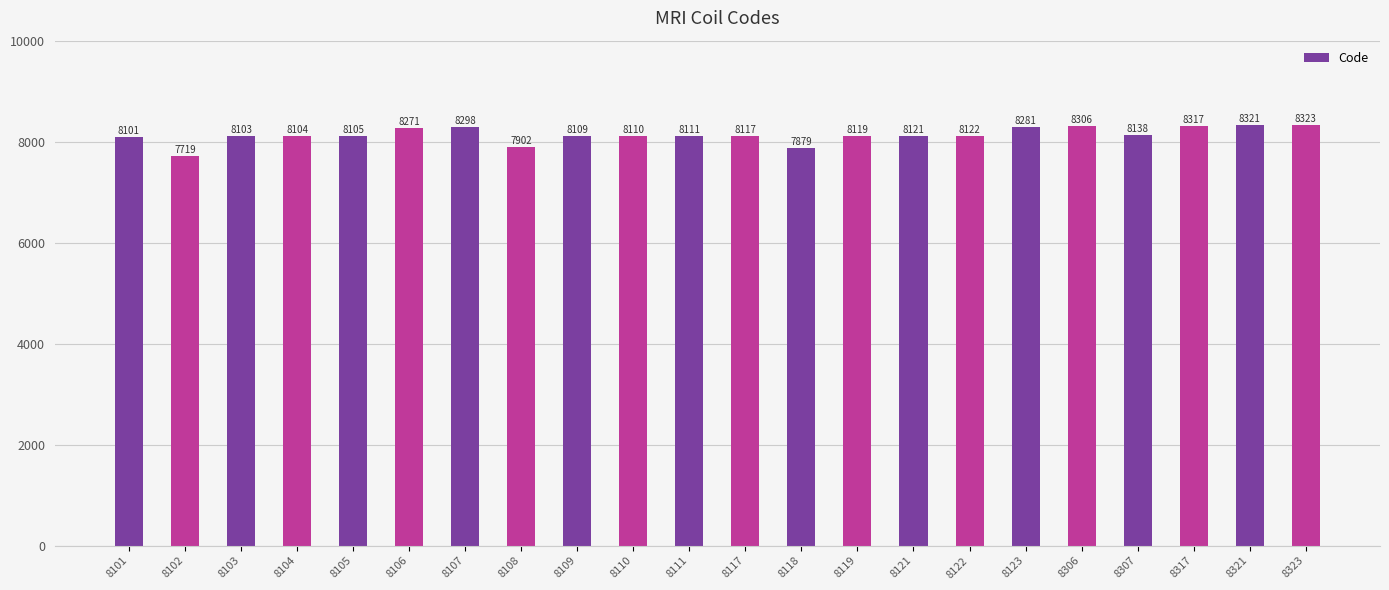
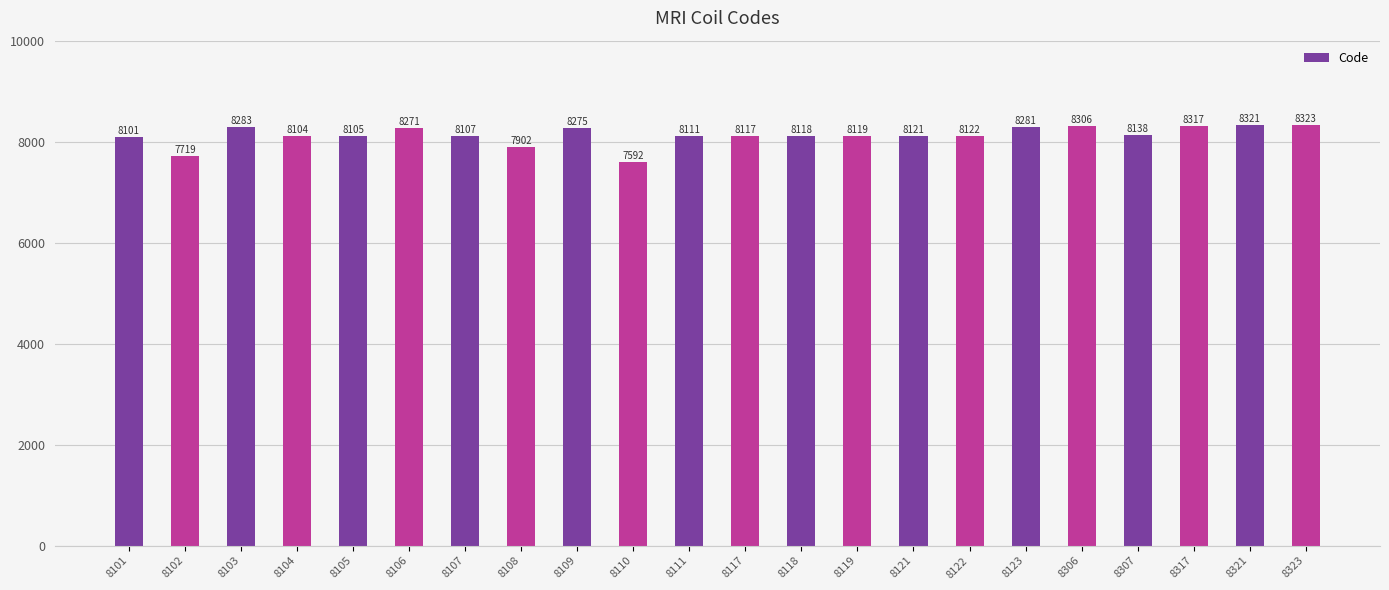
  {
    "8101": 8101,
    "8102": 7719,
-   "8103": 8103,
+   "8103": 8283,
    "8104": 8104,
    "8105": 8105,
    "8106": 8271,
-   "8107": 8298,
+   "8107": 8107,
    "8108": 7902,
-   "8109": 8109,
-   "8110": 8110,
+   "8109": 8275,
+   "8110": 7592,
    "8111": 8111,
    "8117": 8117,
-   "8118": 7879,
+   "8118": 8118,
    "8119": 8119,
    "8121": 8121,
    "8122": 8122,
    "8123": 8281,
    "8306": 8306,
    "8307": 8138,
    "8317": 8317,
    "8321": 8321,
    "8323": 8323
  }
